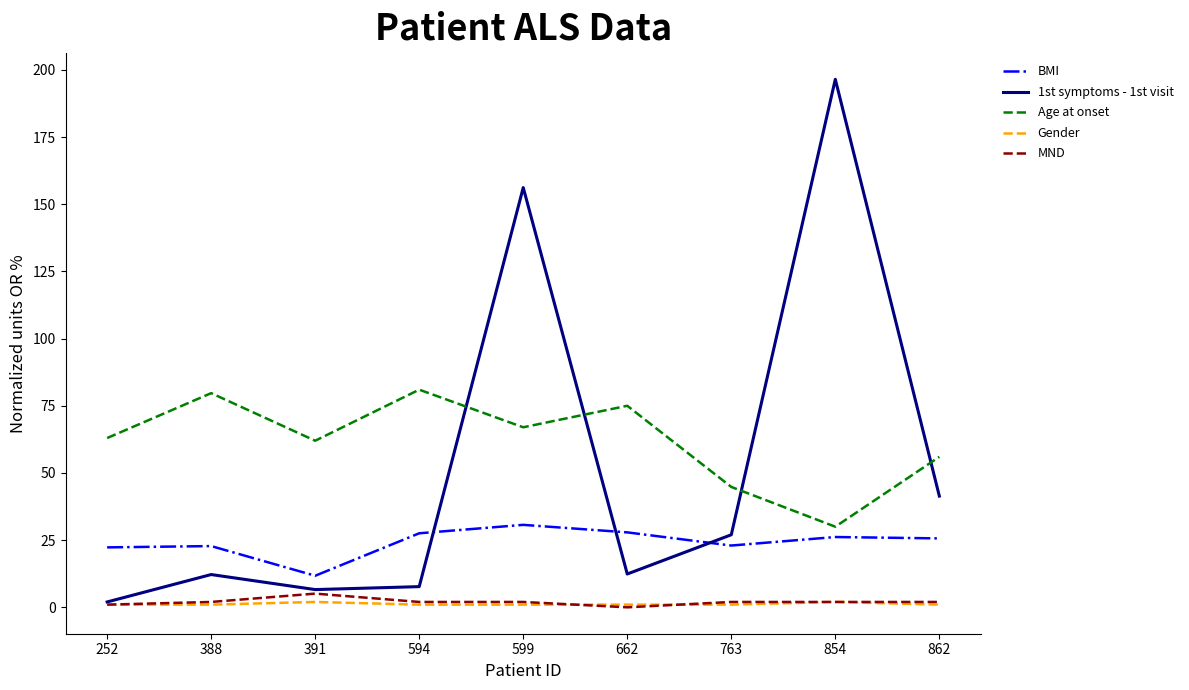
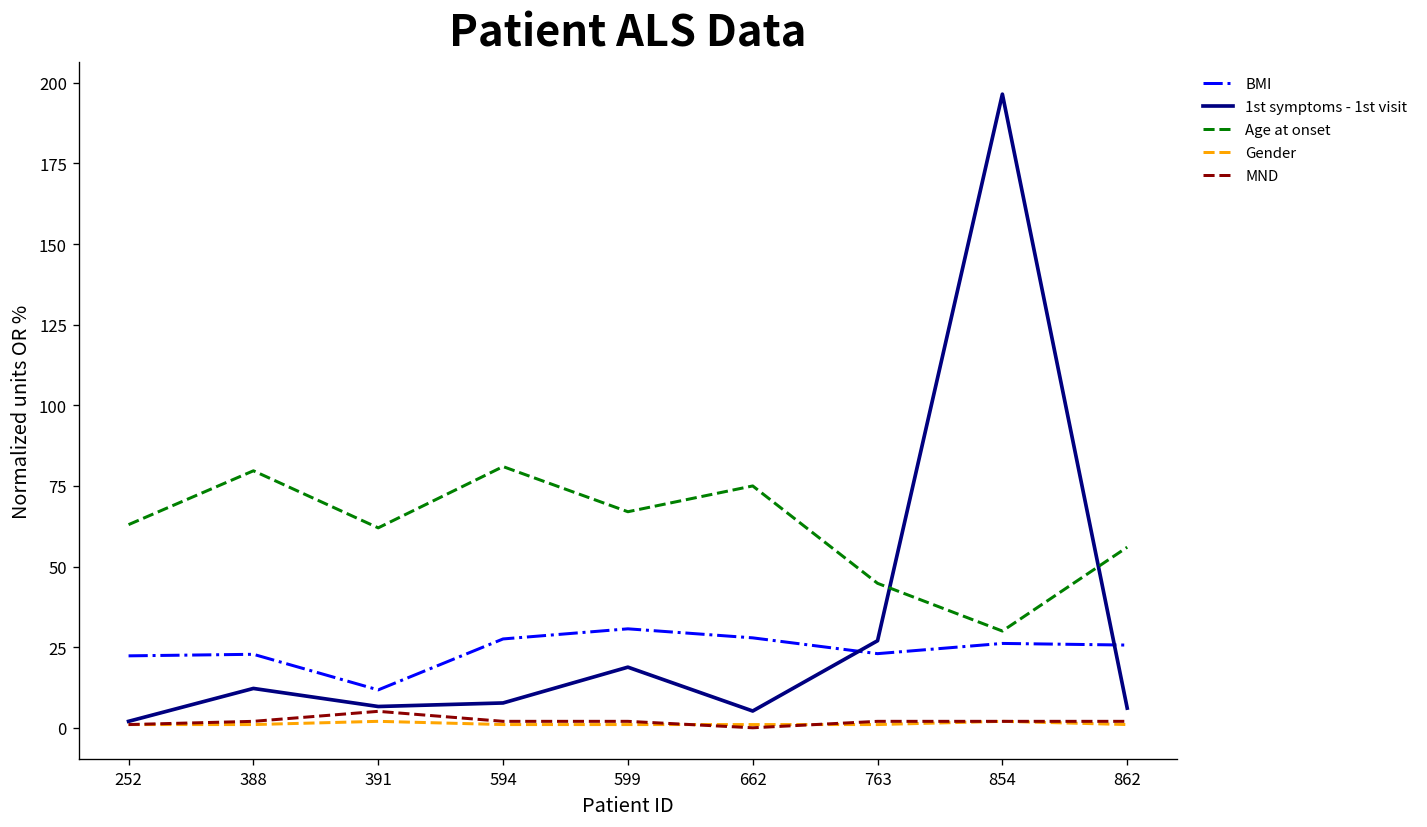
  {
    "BMI": {
      "252": 22,
      "388": 23,
      "391": 12,
      "594": 28,
      "599": 31,
      "662": 28,
      "763": 23,
      "854": 26,
      "862": 26
    },
    "1st symptoms - 1st visit": {
      "252": 2,
      "388": 12,
      "391": 7,
      "594": 8,
-     "599": 156,
-     "662": 12,
+     "599": 19,
+     "662": 5,
      "763": 27,
      "854": 197,
-     "862": 41
+     "862": 6
    },
    "Age at onset": {
      "252": 63,
      "388": 80,
      "391": 62,
      "594": 81,
      "599": 67,
      "662": 75,
      "763": 45,
      "854": 30,
      "862": 56
    },
    "Gender": {
      "388": 1,
      "391": 2,
      "594": 1,
      "599": 1,
      "662": 1,
      "763": 1,
      "862": 1
    },
    "MND": {
      "388": 2,
      "391": 5,
      "594": 2,
      "599": 2,
      "662": 0,
      "763": 2,
      "862": 2
    }
  }
